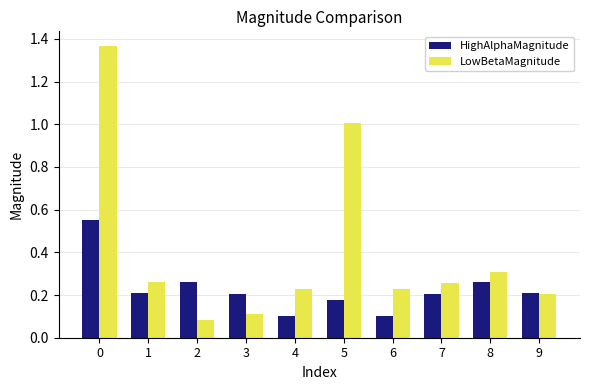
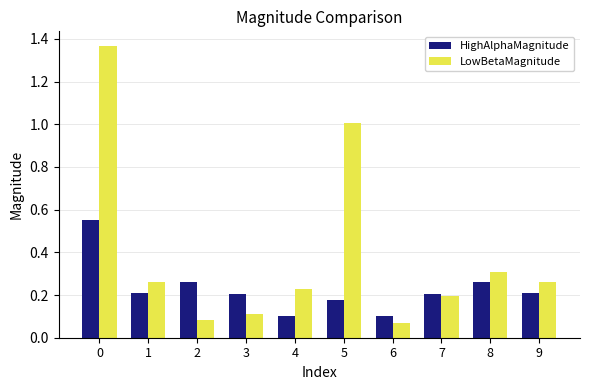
  {
    "HighAlphaMagnitude": {
      "0": 0.55,
      "1": 0.21,
      "2": 0.26,
      "3": 0.20,
      "4": 0.10,
      "5": 0.18,
      "6": 0.10,
      "7": 0.20,
      "8": 0.26,
      "9": 0.21
    },
    "LowBetaMagnitude": {
      "0": 1.37,
      "1": 0.26,
      "2": 0.08,
      "3": 0.11,
      "4": 0.23,
      "5": 1.01,
-     "6": 0.23,
-     "7": 0.26,
+     "6": 0.07,
+     "7": 0.20,
      "8": 0.31,
-     "9": 0.21
+     "9": 0.26
    }
  }
